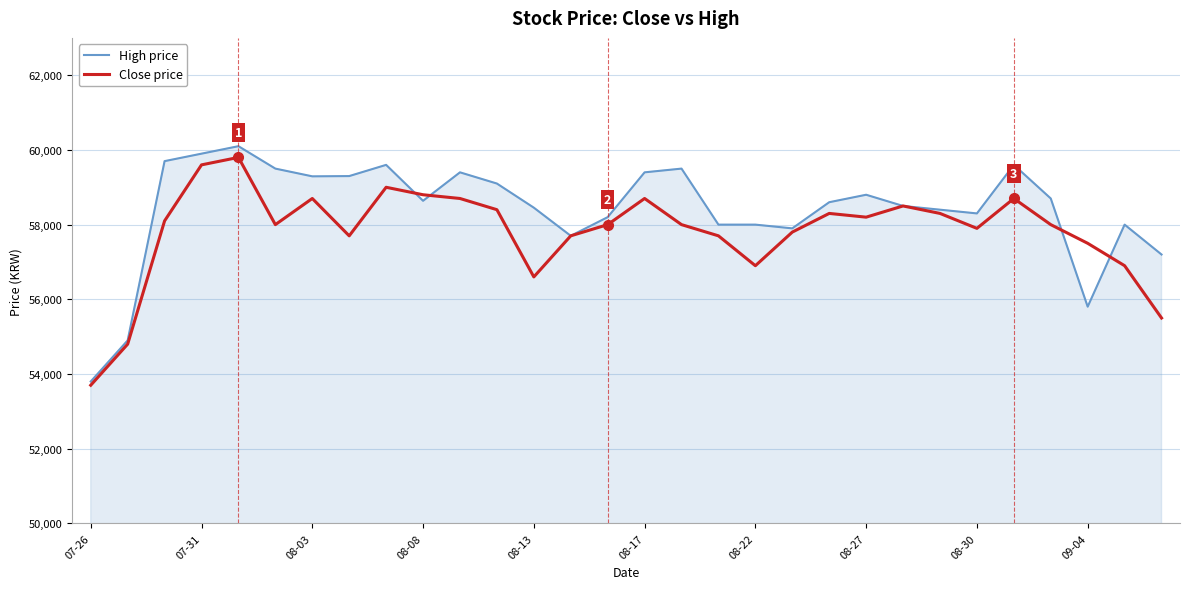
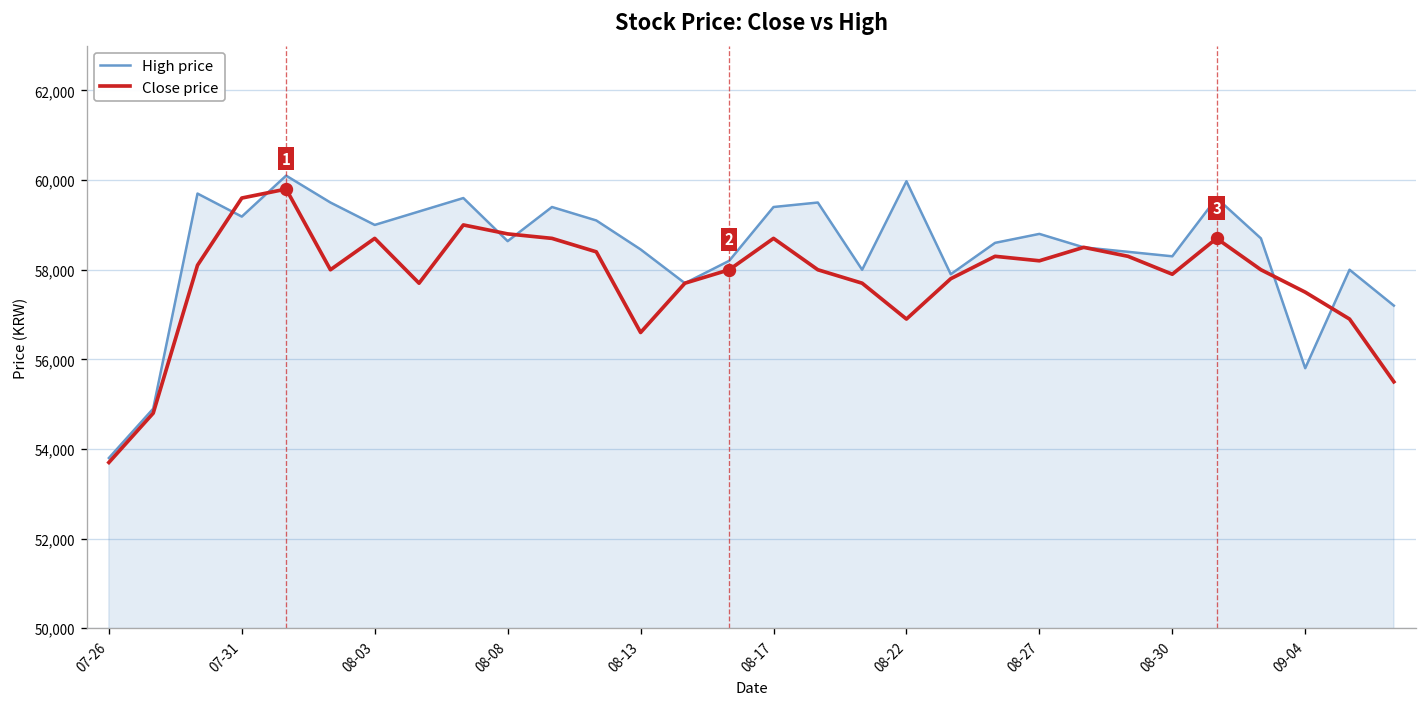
  {
    "High price": {
      "07-26": "53,800",
-     "07-31": "59,900",
-     "08-03": "59,300",
+     "07-31": "59,200",
+     "08-03": "59,000",
      "08-08": "58,600",
      "08-13": "58,500",
      "08-17": "59,400",
-     "08-22": "58,000",
+     "08-22": "60,000",
      "08-27": "58,800",
      "08-30": "58,300",
      "09-04": "55,800"
    }
  }
